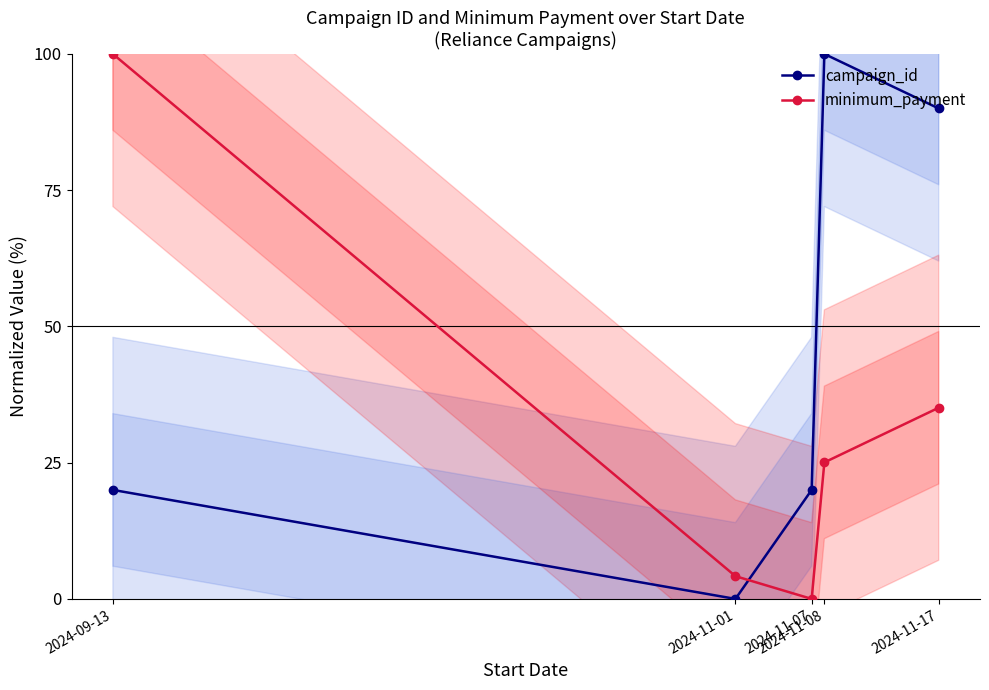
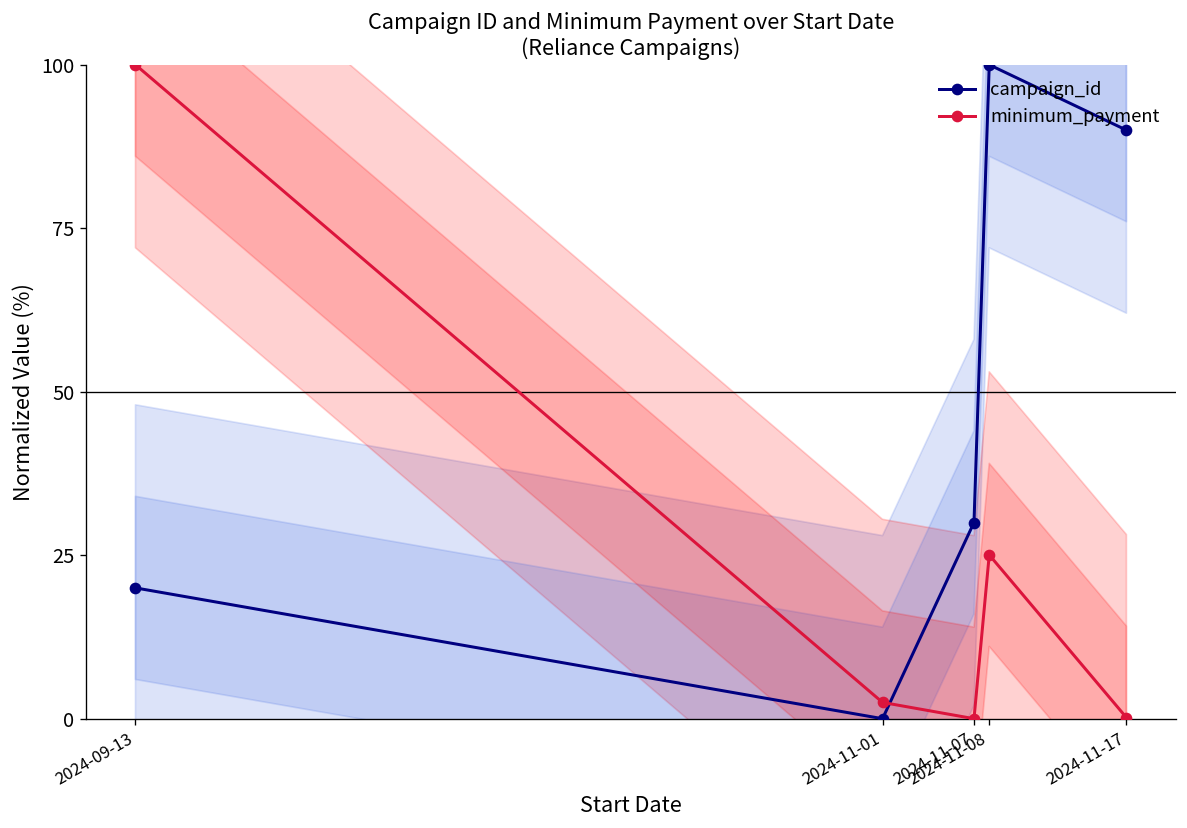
  {
    "campaign_id": {
      "2024-09-13": 20,
      "2024-11-01": 0,
-     "2024-11-07": 20,
+     "2024-11-07": 30,
      "2024-11-08": 100,
      "2024-11-17": 90
    },
    "minimum_payment": {
      "2024-09-13": 100,
-     "2024-11-01": 4,
+     "2024-11-01": 2,
      "2024-11-07": 0,
      "2024-11-08": 25,
-     "2024-11-17": 35
+     "2024-11-17": 0
    }
  }
